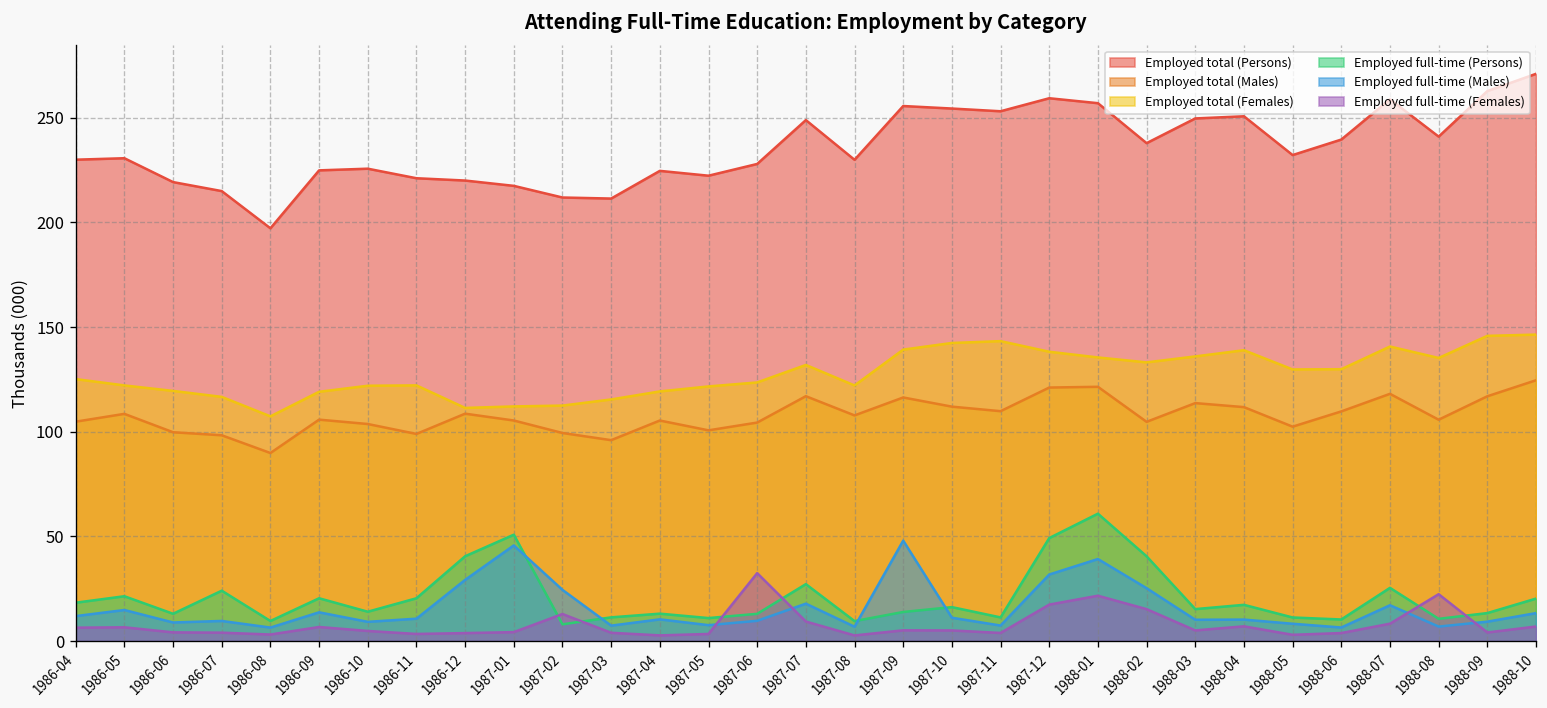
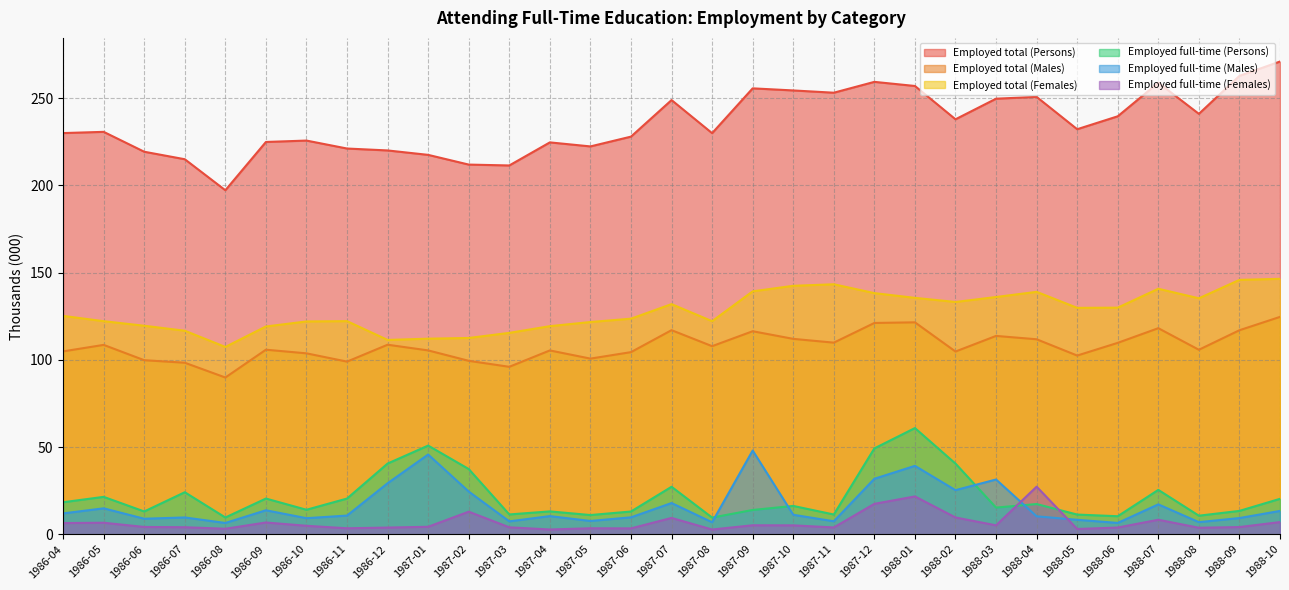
  {
    "Employed full-time (Persons)": {
      "1986-04": 18,
      "1986-05": 21,
      "1986-06": 13,
      "1986-07": 24,
      "1986-08": 10,
      "1986-09": 20,
      "1986-10": 14,
      "1986-11": 20,
      "1986-12": 41,
      "1987-01": 51,
-     "1987-02": 8,
+     "1987-02": 37,
      "1987-03": 11,
      "1987-04": 13,
      "1987-05": 11,
      "1987-06": 13,
      "1987-07": 27,
      "1987-08": 10,
      "1987-09": 14,
      "1987-10": 16,
      "1987-11": 11,
      "1987-12": 49,
      "1988-01": 61,
      "1988-02": 41,
      "1988-03": 15,
      "1988-04": 17,
      "1988-05": 11,
      "1988-06": 10,
      "1988-07": 25,
      "1988-08": 11,
      "1988-09": 13,
      "1988-10": 20
    },
    "Employed full-time (Males)": {
      "1986-04": 12,
      "1986-05": 15,
      "1986-06": 9,
      "1986-07": 10,
      "1986-08": 6,
      "1986-09": 14,
      "1986-10": 9,
      "1986-11": 11,
      "1986-12": 29,
      "1987-01": 46,
      "1987-02": 24,
      "1987-03": 7,
      "1987-04": 10,
      "1987-05": 8,
      "1987-06": 10,
      "1987-07": 18,
      "1987-08": 7,
      "1987-09": 48,
      "1987-10": 11,
      "1987-11": 7,
      "1987-12": 32,
      "1988-01": 39,
      "1988-02": 25,
-     "1988-03": 10,
+     "1988-03": 31,
      "1988-04": 10,
      "1988-05": 8,
      "1988-06": 6,
      "1988-07": 17,
      "1988-08": 7,
      "1988-09": 9,
      "1988-10": 13
    },
    "Employed full-time (Females)": {
      "1986-04": 6,
      "1986-05": 7,
      "1986-06": 4,
      "1986-07": 4,
      "1986-08": 3,
      "1986-09": 7,
      "1986-10": 5,
      "1986-11": 3,
      "1986-12": 4,
      "1987-01": 4,
      "1987-02": 13,
      "1987-03": 4,
      "1987-04": 3,
      "1987-05": 3,
-     "1987-06": 32,
+     "1987-06": 3,
      "1987-07": 9,
      "1987-08": 3,
      "1987-09": 5,
      "1987-10": 5,
      "1987-11": 4,
      "1987-12": 17,
      "1988-01": 22,
-     "1988-02": 15,
+     "1988-02": 10,
      "1988-03": 5,
-     "1988-04": 7,
+     "1988-04": 27,
      "1988-05": 3,
      "1988-06": 4,
      "1988-07": 8,
-     "1988-08": 22,
+     "1988-08": 4,
      "1988-09": 4,
      "1988-10": 7
    }
  }
